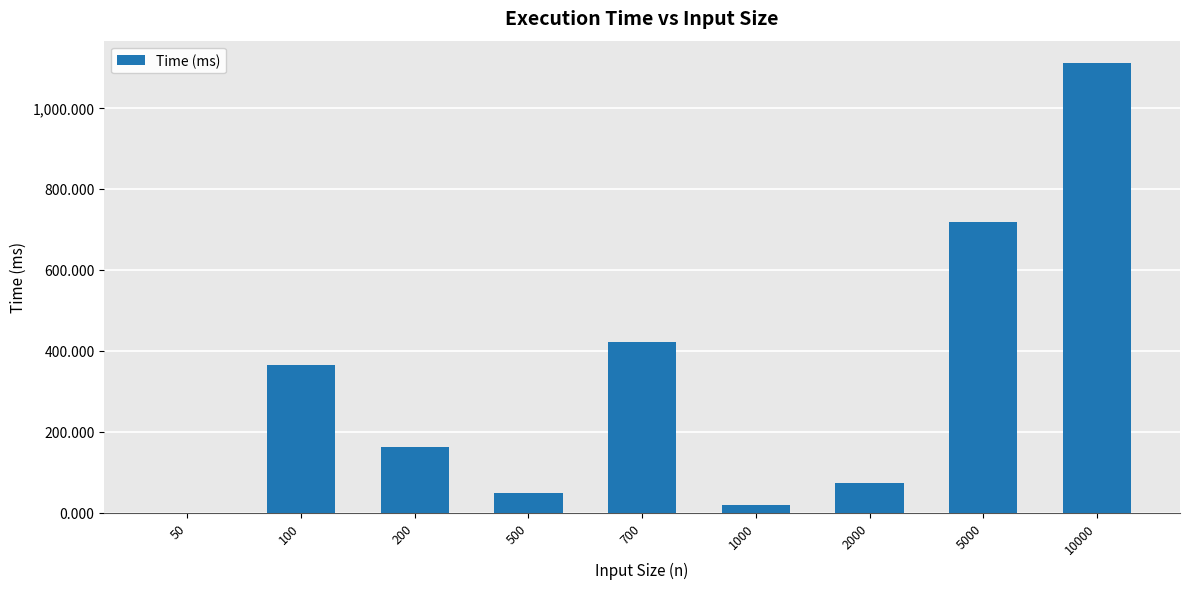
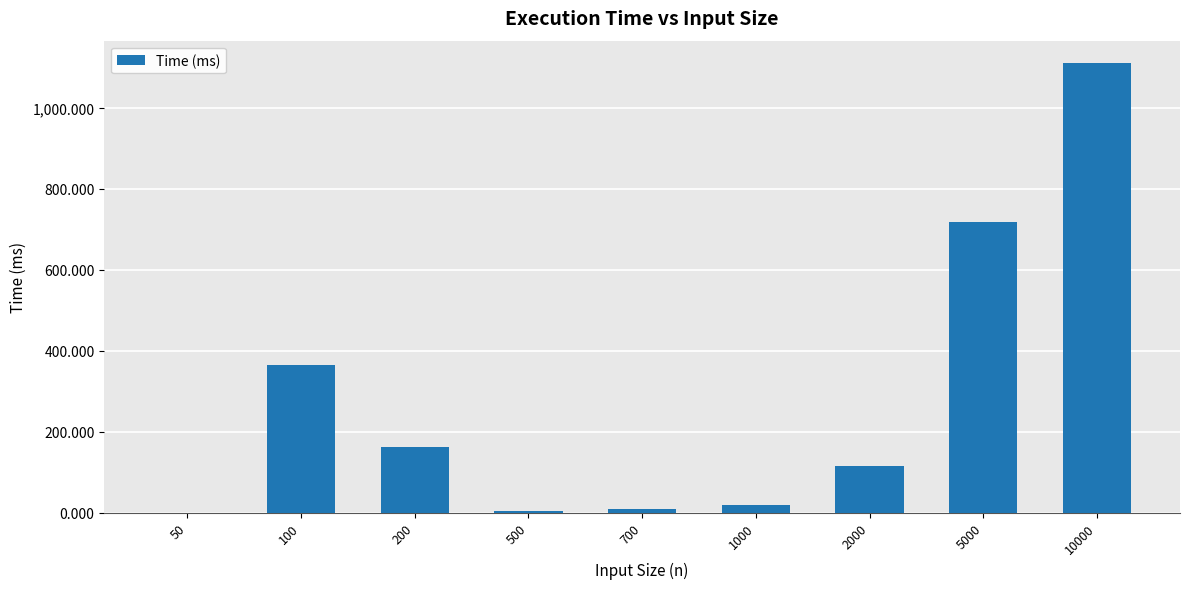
  {
    "100": "360",
    "200": "160",
-   "500": "50",
-   "700": "420",
+   "500": "0",
+   "700": "10",
    "1000": "20",
-   "2000": "70",
+   "2000": "110",
    "5000": "720",
    "10000": "1,110"
  }
